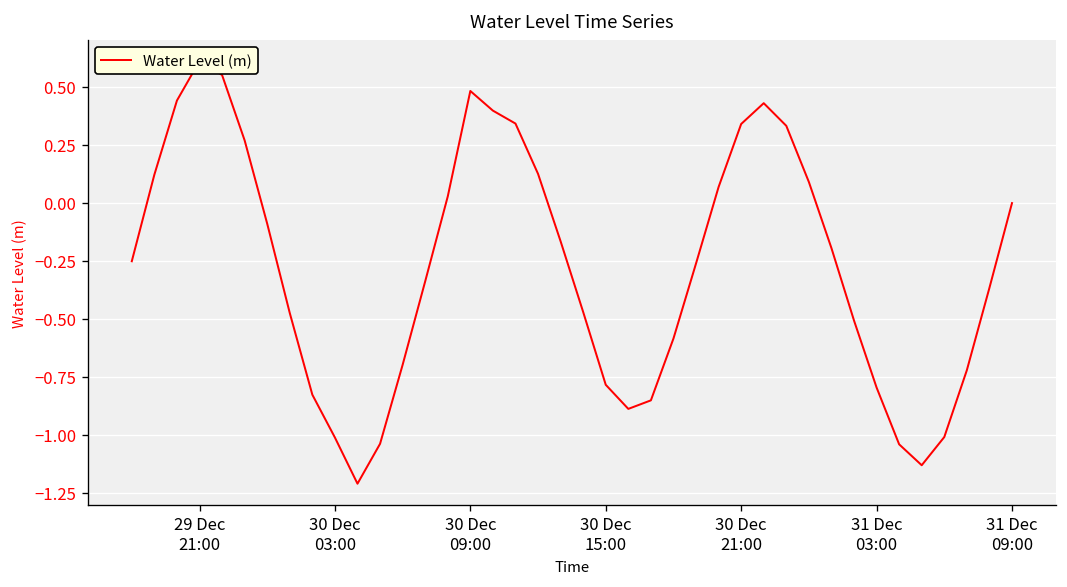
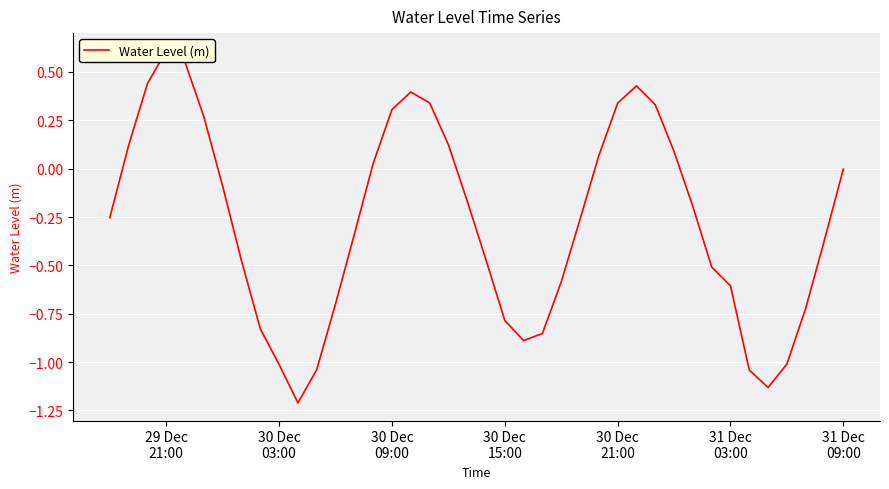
  {
    "30 Dec 03:00": -1.01,
-   "30 Dec 09:00": 0.48,
+   "30 Dec 09:00": 0.31,
    "30 Dec 15:00": -0.78,
    "30 Dec 21:00": 0.34,
-   "31 Dec 03:00": -0.80,
+   "31 Dec 03:00": -0.61,
    "31 Dec 09:00": 0.00
  }
